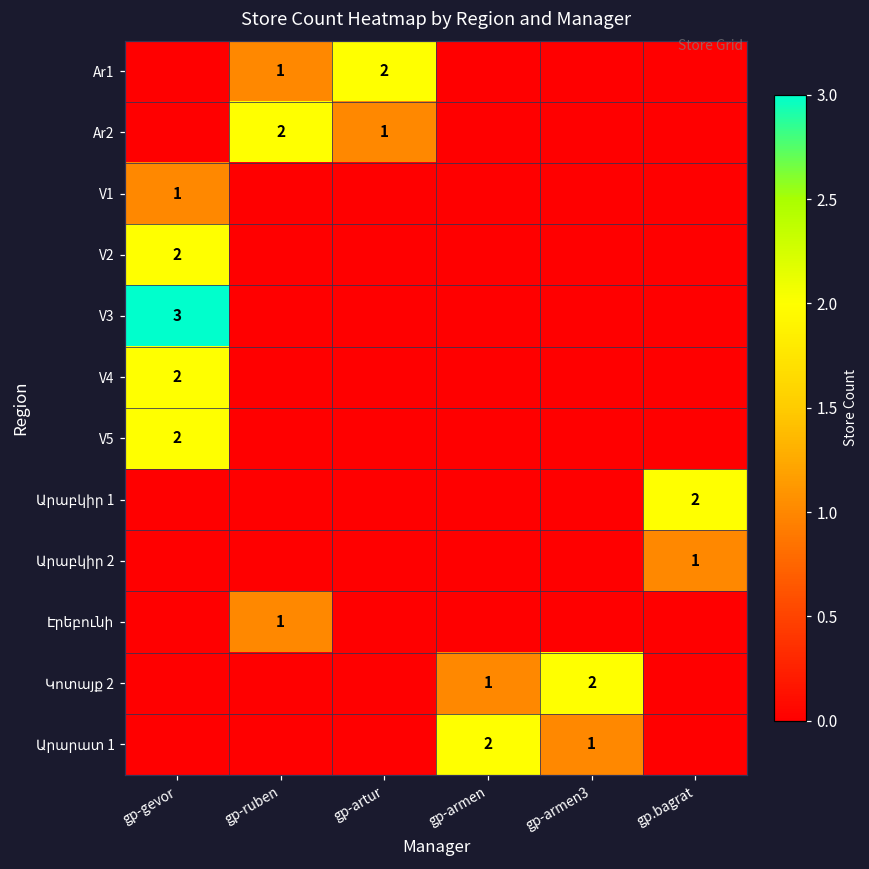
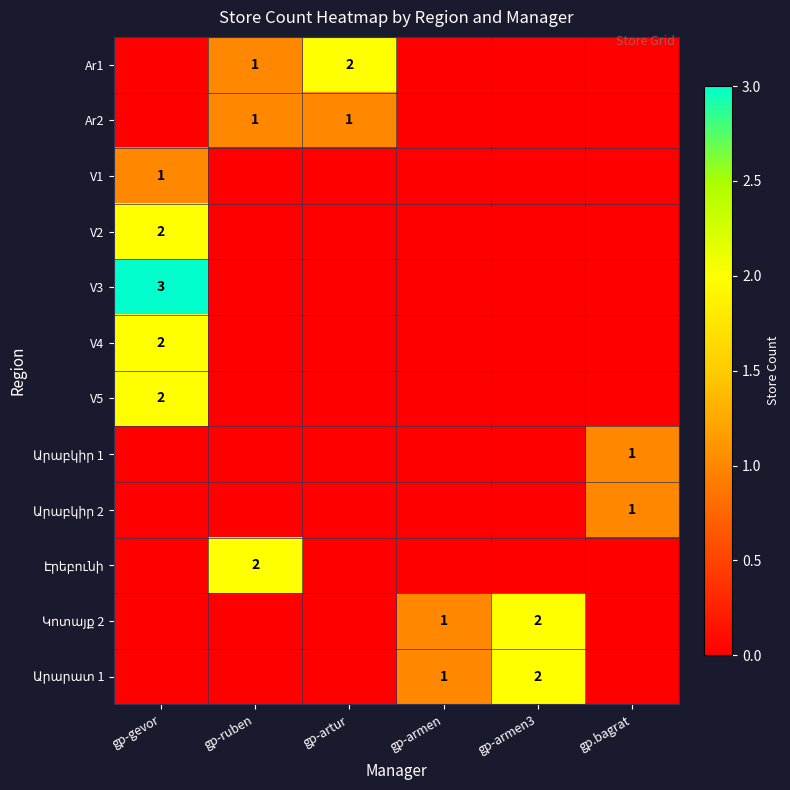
  {
    "Ar1": {
      "gp-ruben": 1,
      "gp-artur": 2
    },
    "Ar2": {
-     "gp-ruben": 2,
+     "gp-ruben": 1,
      "gp-artur": 1
    },
    "V1": {
      "gp-gevor": 1
    },
    "V2": {
      "gp-gevor": 2
    },
    "V3": {
      "gp-gevor": 3
    },
    "V4": {
      "gp-gevor": 2
    },
    "V5": {
      "gp-gevor": 2
    },
    "Արաբկիր 1": {
-     "gp.bagrat": 2
+     "gp.bagrat": 1
    },
    "Արաբկիր 2": {
      "gp.bagrat": 1
    },
    "Էրեբունի": {
-     "gp-ruben": 1
+     "gp-ruben": 2
    },
    "Կոտայք 2": {
      "gp-armen": 1,
      "gp-armen3": 2
    },
    "Արարատ 1": {
-     "gp-armen": 2,
-     "gp-armen3": 1
+     "gp-armen": 1,
+     "gp-armen3": 2
    }
  }
